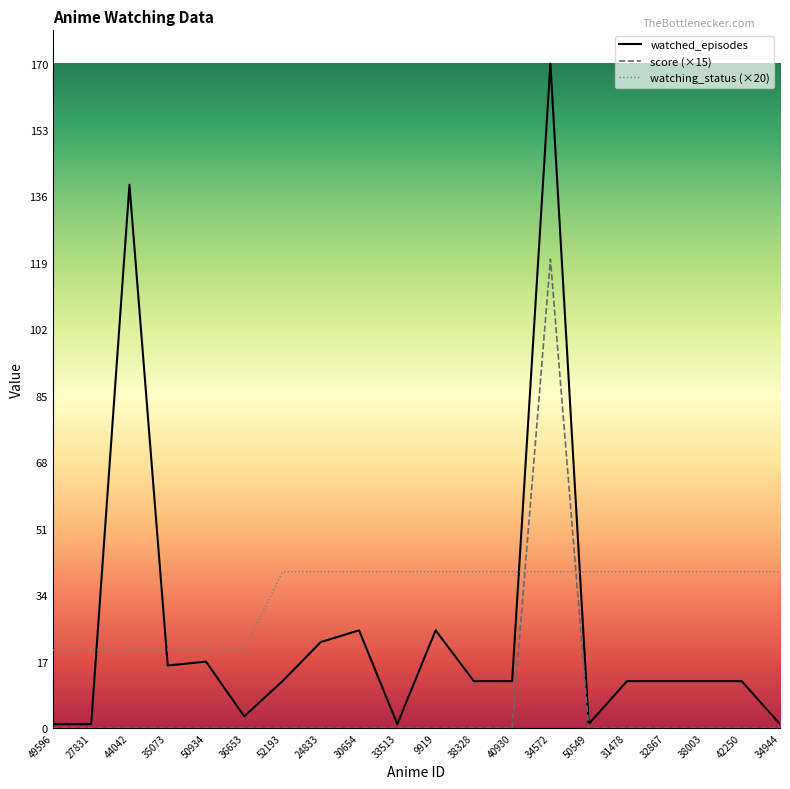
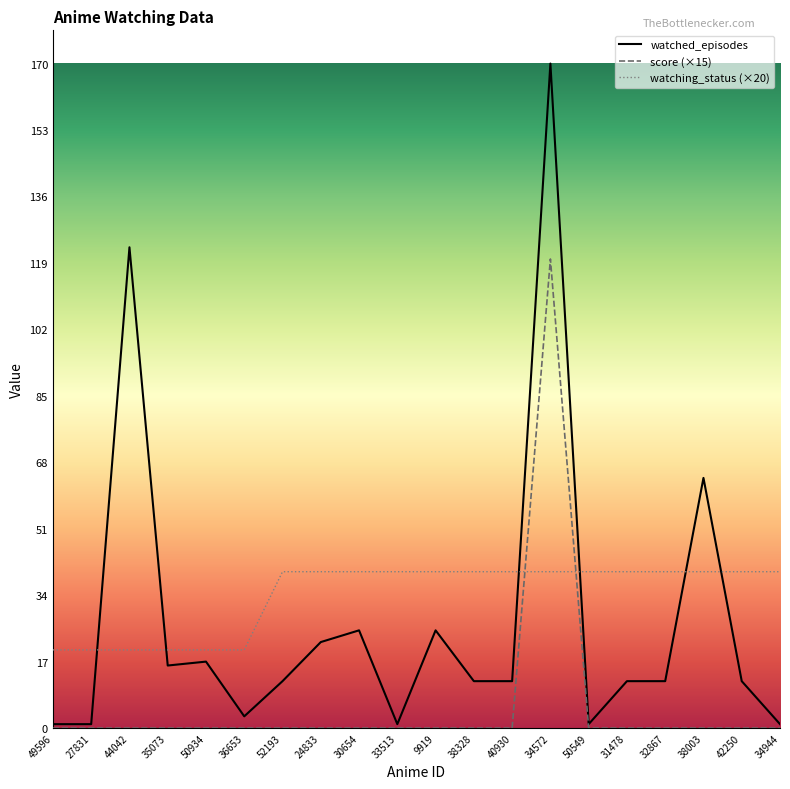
  {
    "watched_episodes": {
      "49596": 1,
      "27831": 1,
-     "44042": 139,
+     "44042": 123,
      "35073": 16,
      "50934": 17,
      "36653": 3,
      "52193": 12,
      "24833": 22,
      "30654": 25,
      "33513": 1,
      "9919": 25,
      "38328": 12,
      "40930": 12,
      "34572": 170,
      "50549": 1,
      "31478": 12,
      "32867": 12,
-     "38003": 12,
+     "38003": 64,
      "42250": 12,
      "34944": 1
    }
  }
